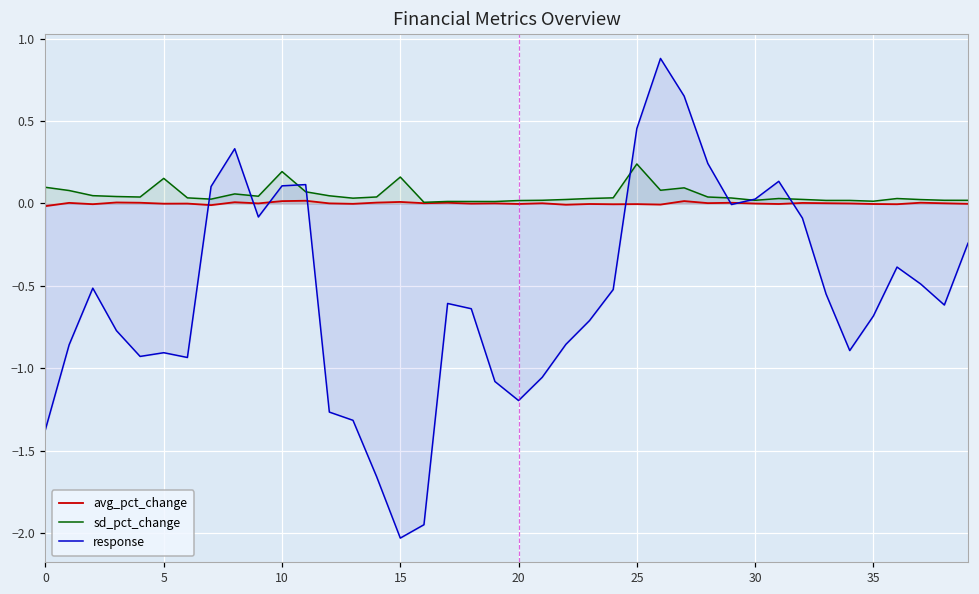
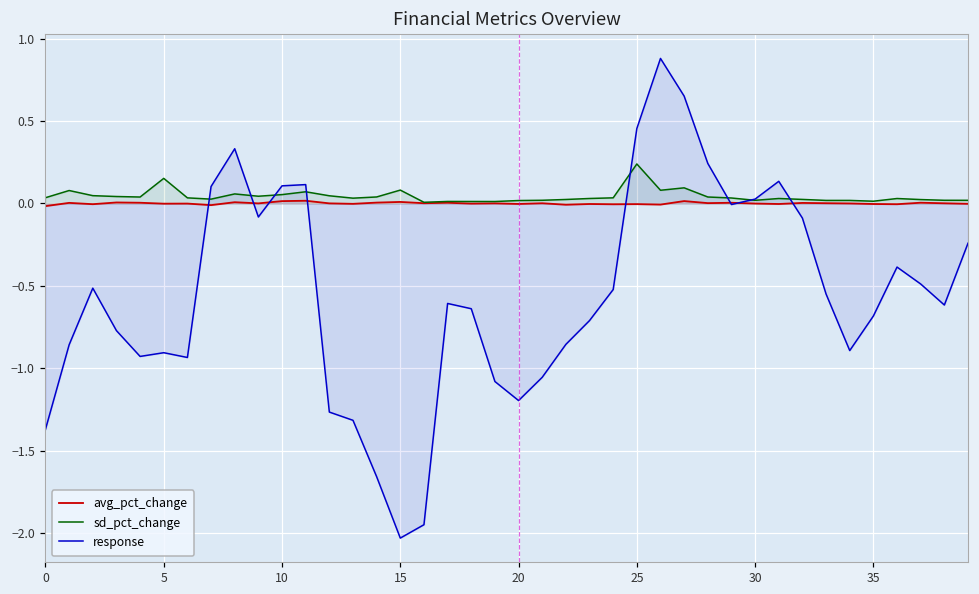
  {
    "sd_pct_change": {
-     "0": 0.10,
+     "0": 0.04,
      "5": 0.15,
-     "10": 0.19,
-     "15": 0.16,
+     "10": 0.05,
+     "15": 0.08,
      "20": 0.02,
      "25": 0.24
    }
  }
